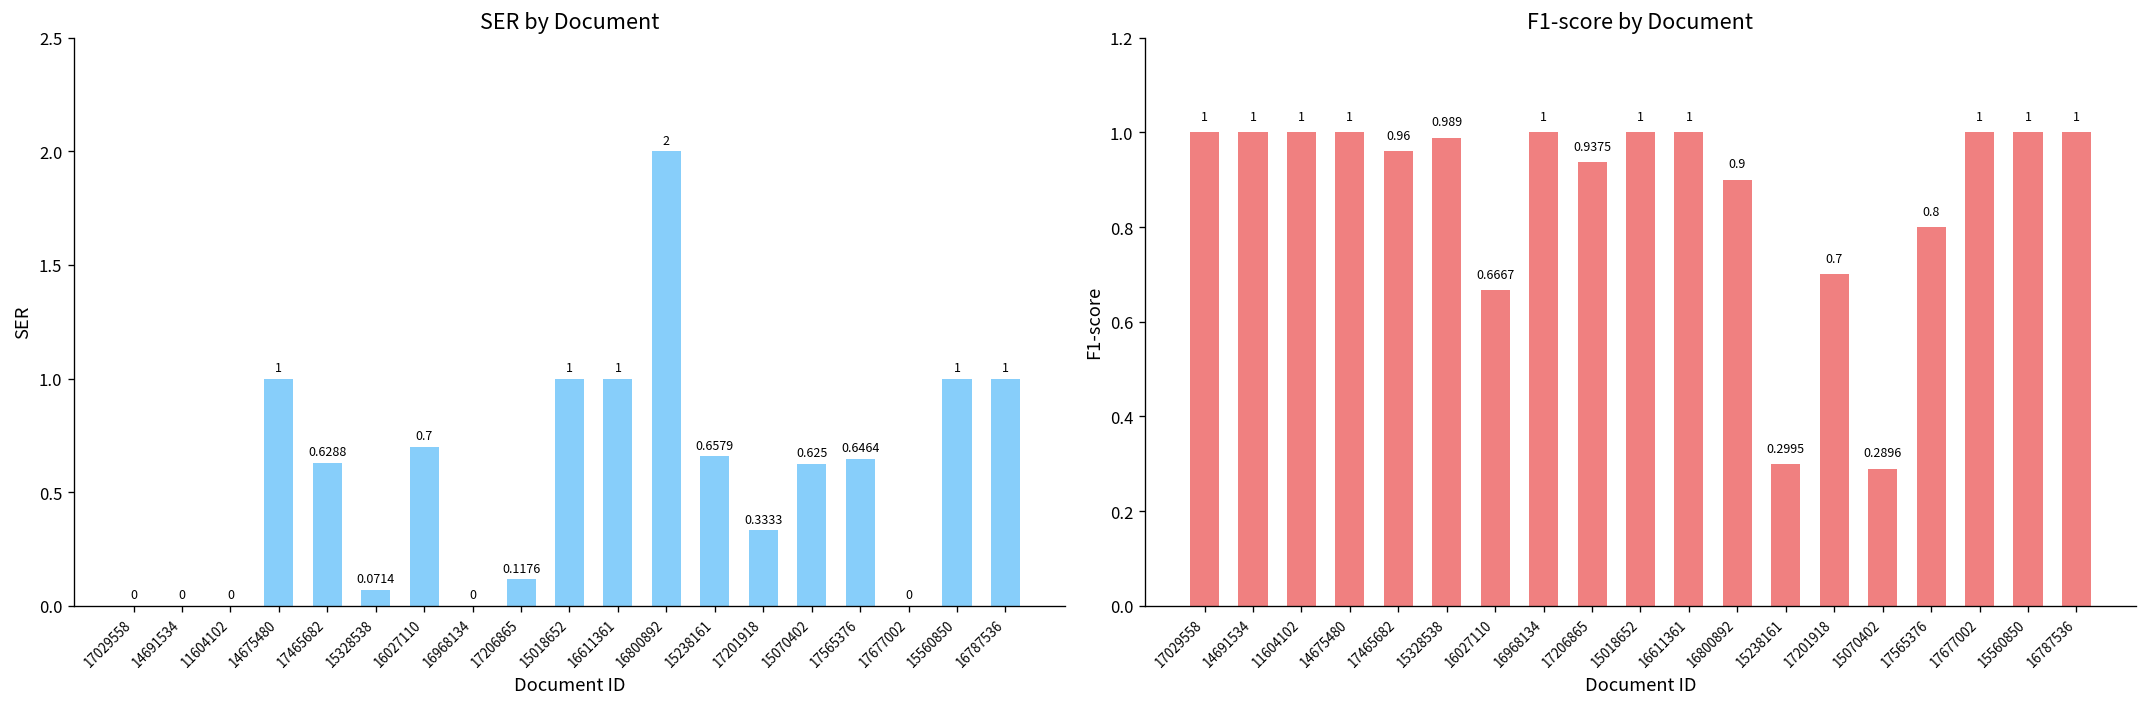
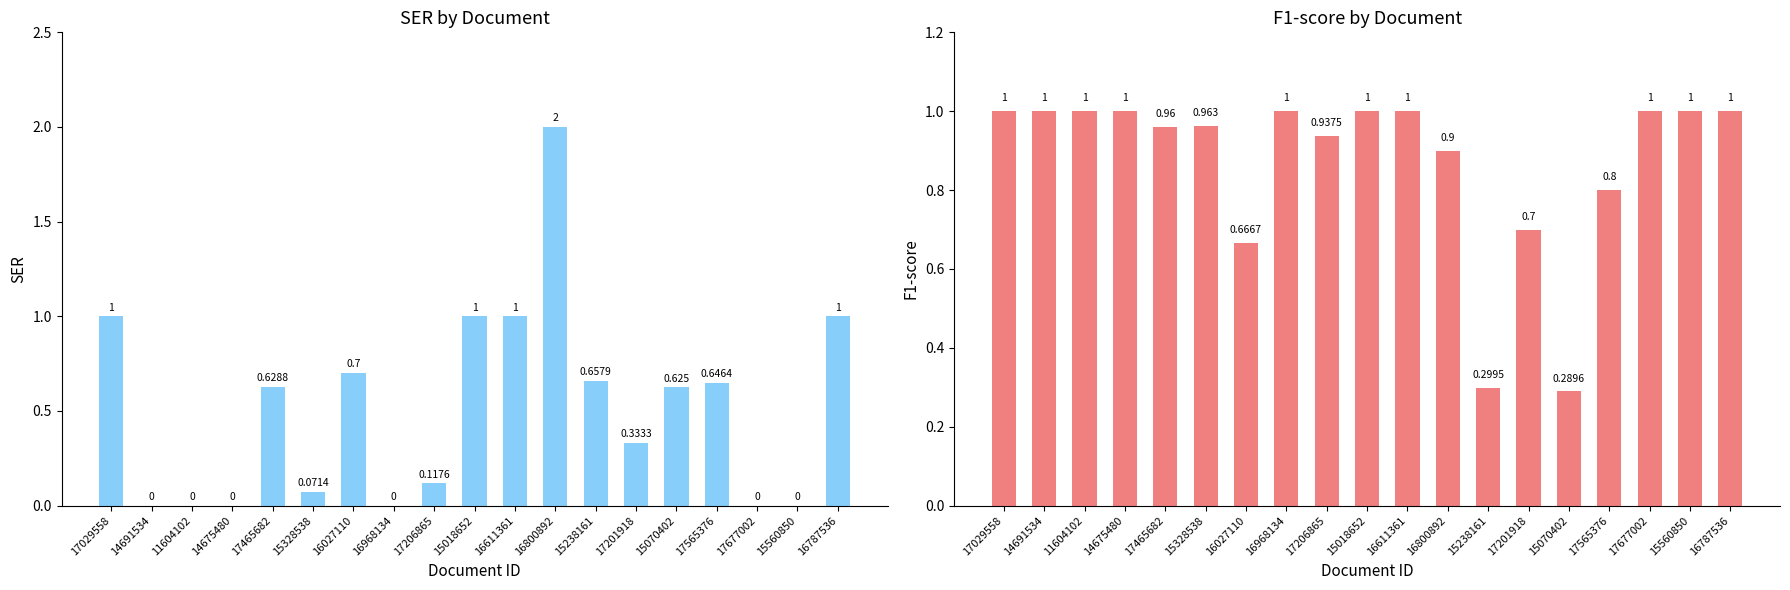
  {
    "SER by Document": {
-     "17029558": 0,
+     "17029558": 1,
      "14691534": 0,
      "11604102": 0,
-     "14675480": 1,
+     "14675480": 0,
      "17465682": 0.6288,
      "15328538": 0.0714,
      "16027110": 0.7,
      "16968134": 0,
      "17206865": 0.1176,
      "15018652": 1,
      "16611361": 1,
      "16800892": 2,
      "15238161": 0.6579,
      "17201918": 0.3333,
      "15070402": 0.625,
      "17565376": 0.6464,
      "17677002": 0,
-     "15560850": 1,
+     "15560850": 0,
      "16787536": 1
    },
    "F1-score by Document": {
      "17029558": 1,
      "14691534": 1,
      "11604102": 1,
      "14675480": 1,
      "17465682": 0.96,
-     "15328538": 0.989,
+     "15328538": 0.963,
      "16027110": 0.6667,
      "16968134": 1,
      "17206865": 0.9375,
      "15018652": 1,
      "16611361": 1,
      "16800892": 0.9,
      "15238161": 0.2995,
      "17201918": 0.7,
      "15070402": 0.2896,
      "17565376": 0.8,
      "17677002": 1,
      "15560850": 1,
      "16787536": 1
    }
  }
